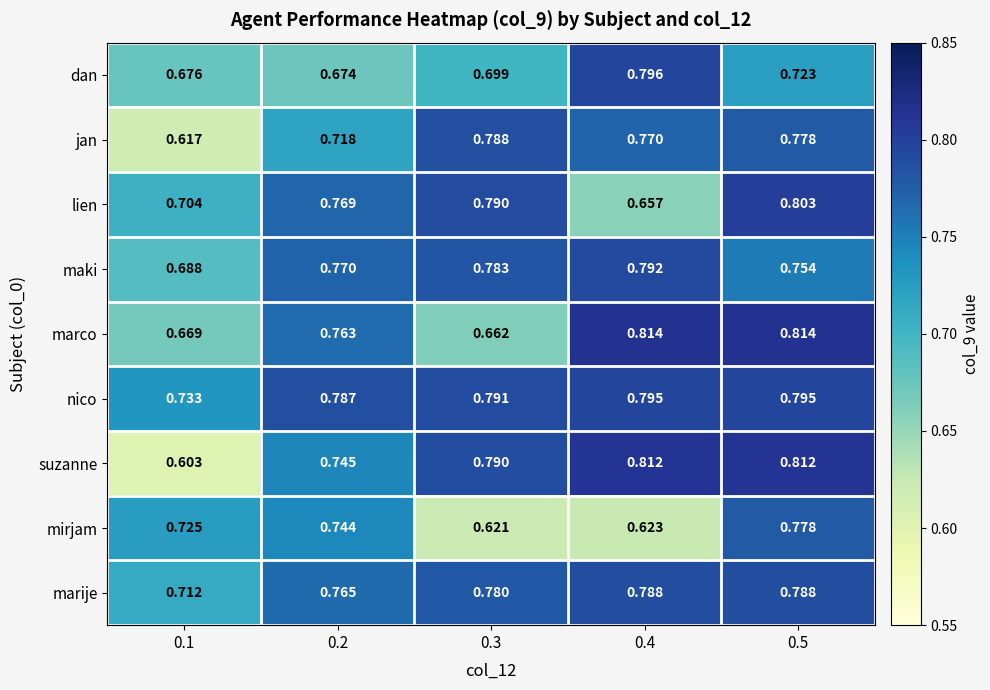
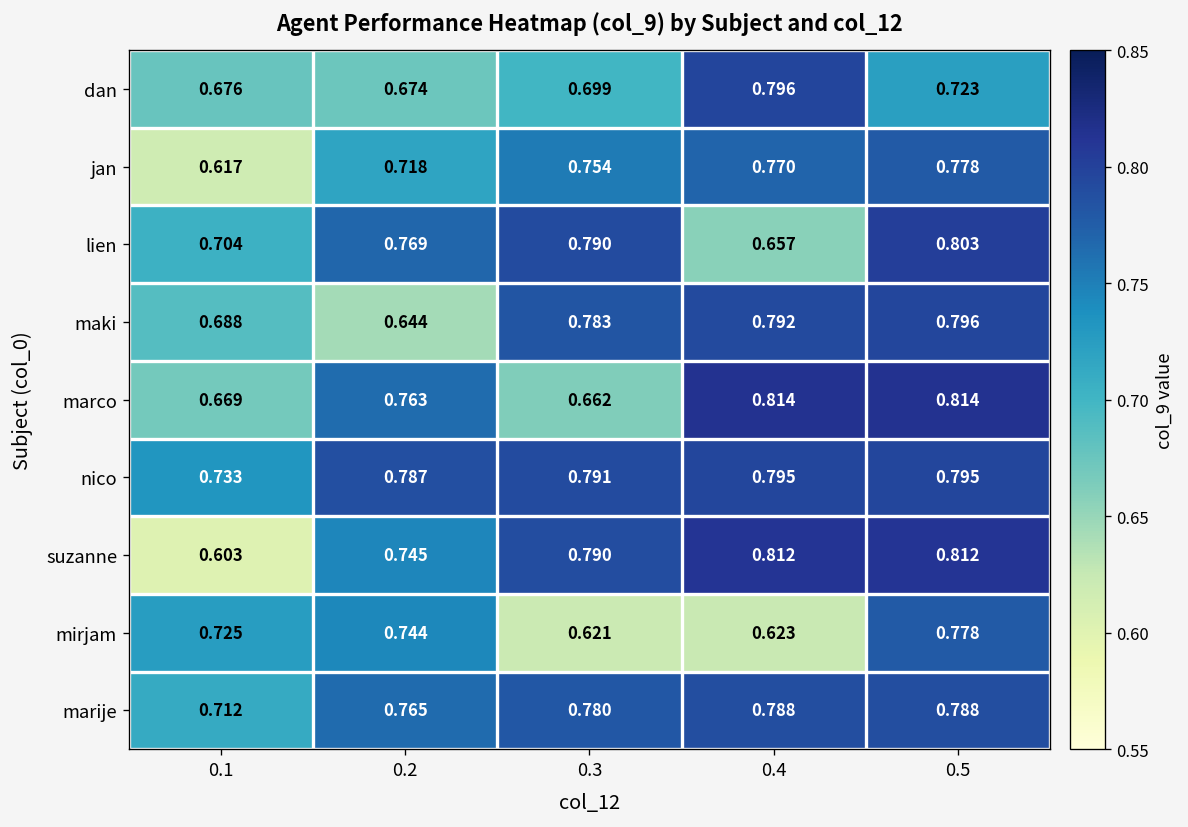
  {
    "dan": {
      "0.1": 0.676,
      "0.2": 0.674,
      "0.3": 0.699,
      "0.4": 0.796,
      "0.5": 0.723
    },
    "jan": {
      "0.1": 0.617,
      "0.2": 0.718,
-     "0.3": 0.788,
+     "0.3": 0.754,
      "0.4": 0.770,
      "0.5": 0.778
    },
    "lien": {
      "0.1": 0.704,
      "0.2": 0.769,
      "0.3": 0.790,
      "0.4": 0.657,
      "0.5": 0.803
    },
    "maki": {
      "0.1": 0.688,
-     "0.2": 0.770,
+     "0.2": 0.644,
      "0.3": 0.783,
      "0.4": 0.792,
-     "0.5": 0.754
+     "0.5": 0.796
    },
    "marco": {
      "0.1": 0.669,
      "0.2": 0.763,
      "0.3": 0.662,
      "0.4": 0.814,
      "0.5": 0.814
    },
    "nico": {
      "0.1": 0.733,
      "0.2": 0.787,
      "0.3": 0.791,
      "0.4": 0.795,
      "0.5": 0.795
    },
    "suzanne": {
      "0.1": 0.603,
      "0.2": 0.745,
      "0.3": 0.790,
      "0.4": 0.812,
      "0.5": 0.812
    },
    "mirjam": {
      "0.1": 0.725,
      "0.2": 0.744,
      "0.3": 0.621,
      "0.4": 0.623,
      "0.5": 0.778
    },
    "marije": {
      "0.1": 0.712,
      "0.2": 0.765,
      "0.3": 0.780,
      "0.4": 0.788,
      "0.5": 0.788
    }
  }
